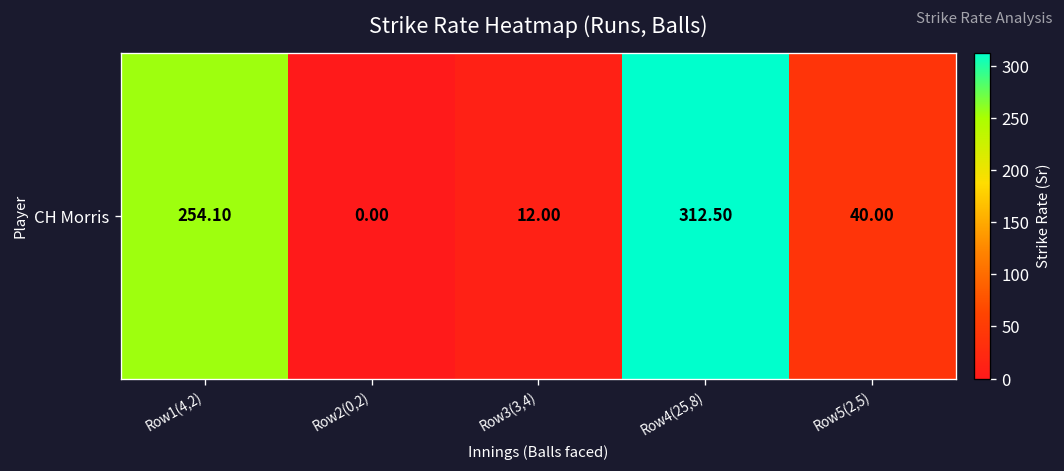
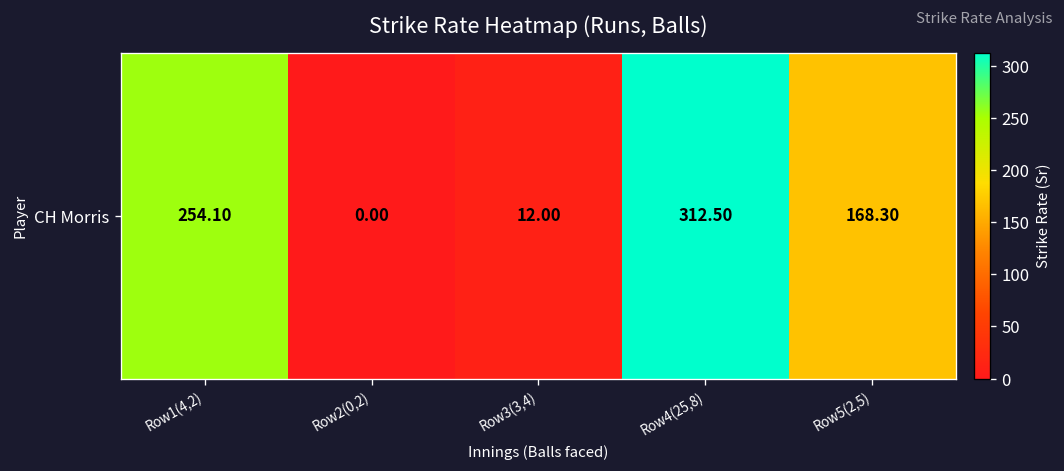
  {
    "CH Morris": {
      "Row1(4,2)": 254.10,
      "Row2(0,2)": 0.00,
      "Row3(3,4)": 12.00,
      "Row4(25,8)": 312.50,
-     "Row5(2,5)": 40.00
+     "Row5(2,5)": 168.30
    }
  }
